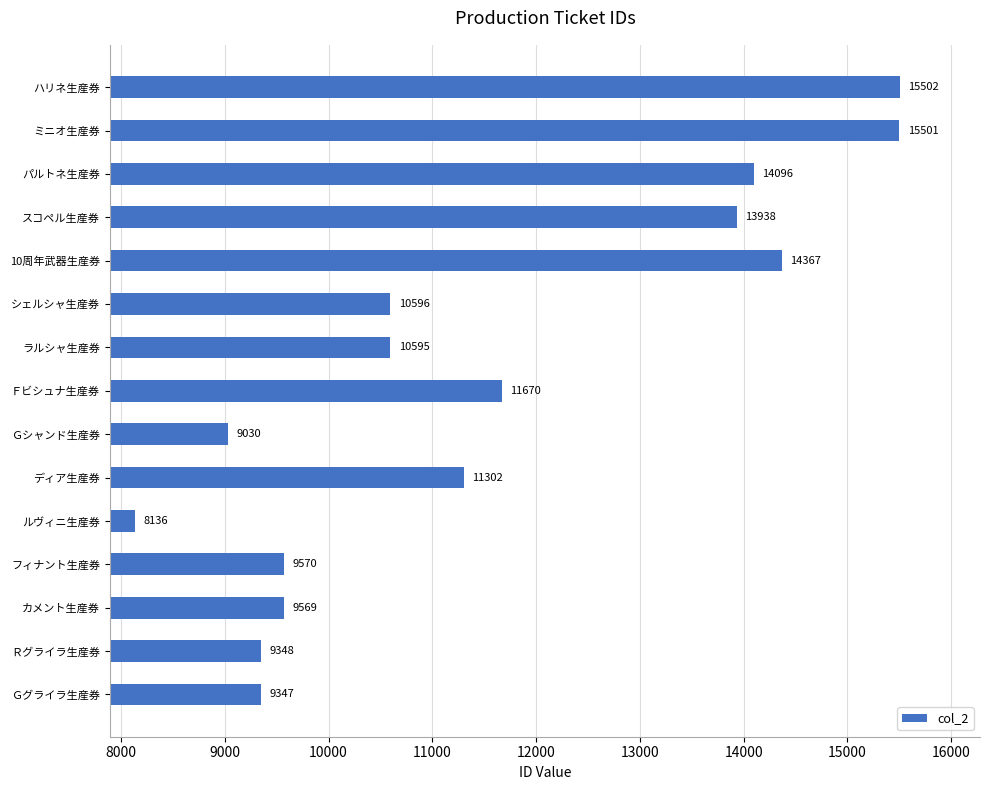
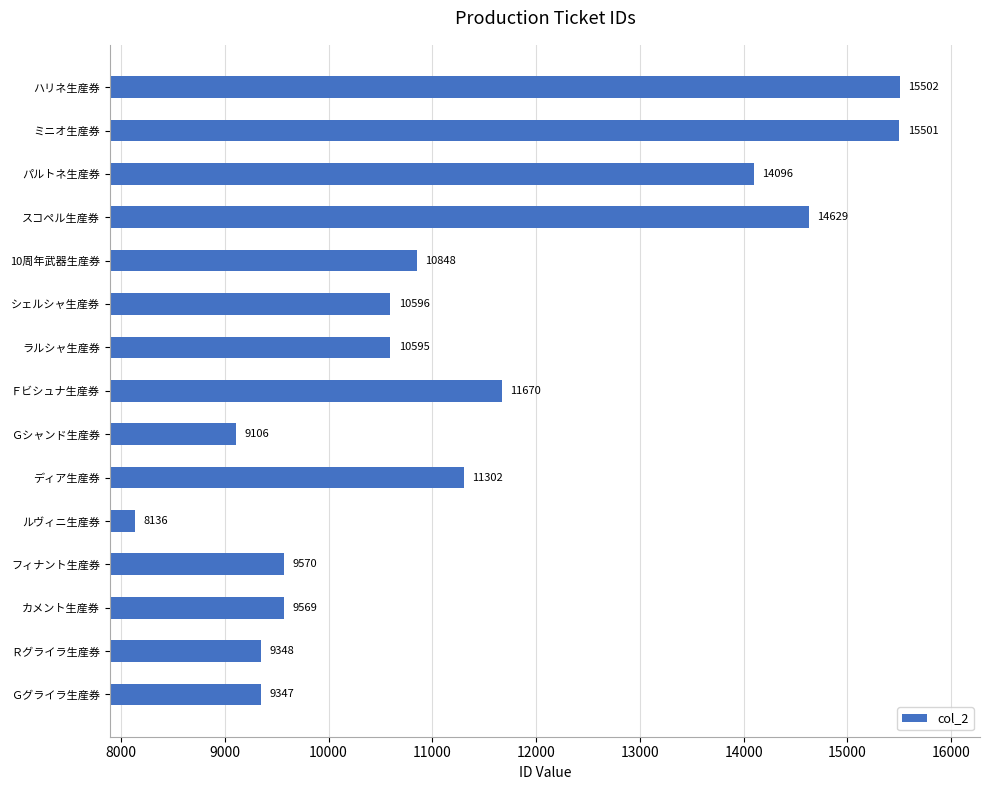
  {
    "ハリネ生産券": 15502,
    "ミニオ生産券": 15501,
    "パルトネ生産券": 14096,
-   "スコペル生産券": 13938,
-   "10周年武器生産券": 14367,
+   "スコペル生産券": 14629,
+   "10周年武器生産券": 10848,
    "シェルシャ生産券": 10596,
    "ラルシャ生産券": 10595,
    "Ｆビシュナ生産券": 11670,
-   "Ｇシャンド生産券": 9030,
+   "Ｇシャンド生産券": 9106,
    "ディア生産券": 11302,
    "ルヴィニ生産券": 8136,
    "フィナント生産券": 9570,
    "カメント生産券": 9569,
    "Ｒグライラ生産券": 9348,
    "Ｇグライラ生産券": 9347
  }
